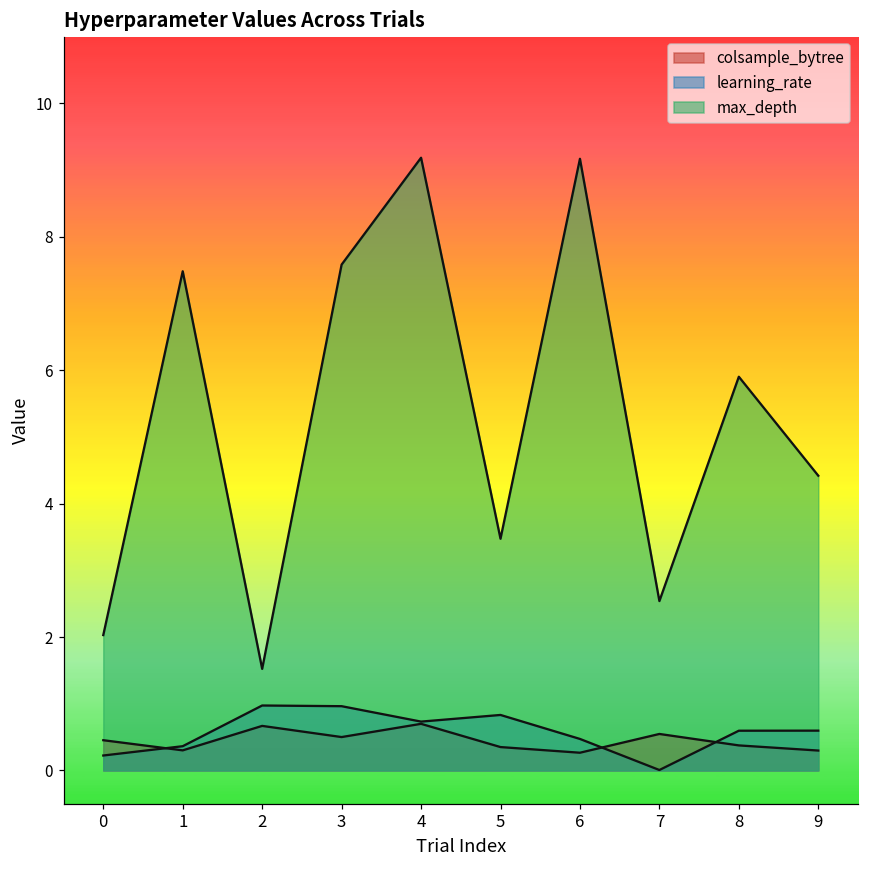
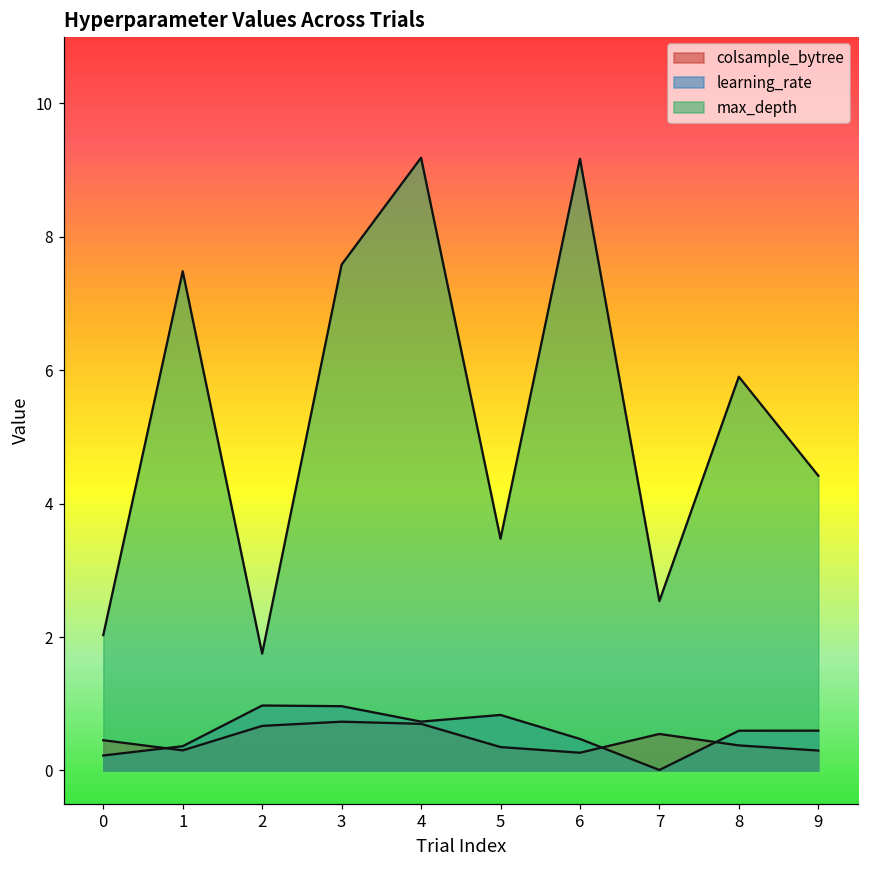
  {
    "colsample_bytree": {
      "0": 0.5,
      "1": 0.3,
      "2": 0.7,
-     "3": 0.5,
+     "3": 0.7,
      "5": 0.4,
      "6": 0.3,
      "7": 0.5,
      "8": 0.4,
      "9": 0.3
    },
    "learning_rate": {
      "0": 0.2,
      "1": 0.4,
      "2": 1.0,
      "3": 1.0,
      "5": 0.8,
      "6": 0.5,
      "7": 0.0,
      "8": 0.6,
      "9": 0.6
    },
    "max_depth": {
      "0": 2.0,
      "1": 7.5,
-     "2": 1.5,
+     "2": 1.8,
      "3": 7.6,
      "4": 9.2,
      "5": 3.5,
      "6": 9.2,
      "7": 2.5,
      "8": 5.9,
      "9": 4.4
    }
  }
